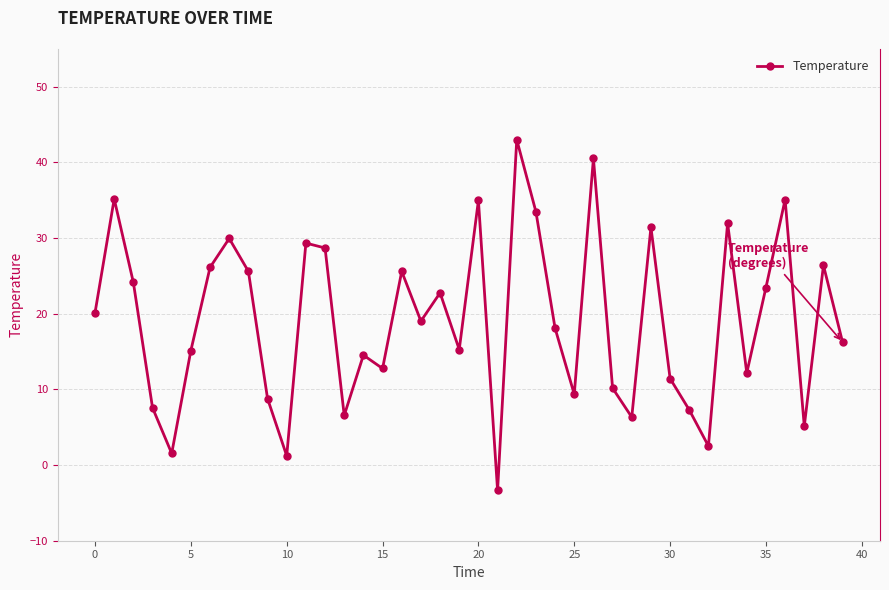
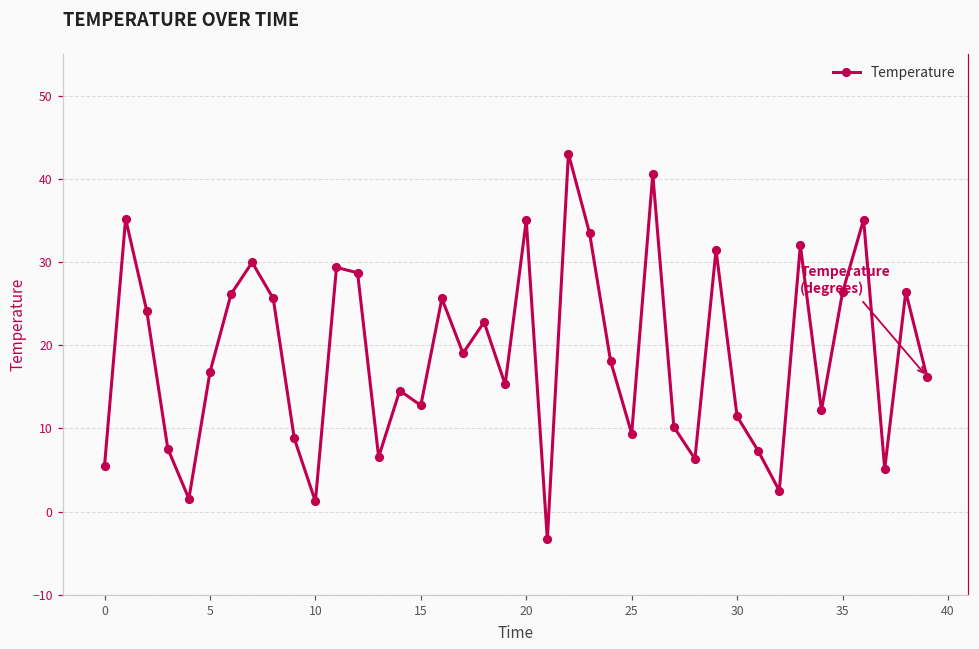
  {
-   "0": 20,
-   "5": 15,
+   "0": 5,
+   "5": 17,
    "10": 1,
    "15": 13,
    "20": 35,
    "25": 9,
    "30": 11,
-   "35": 23
+   "35": 26
  }
